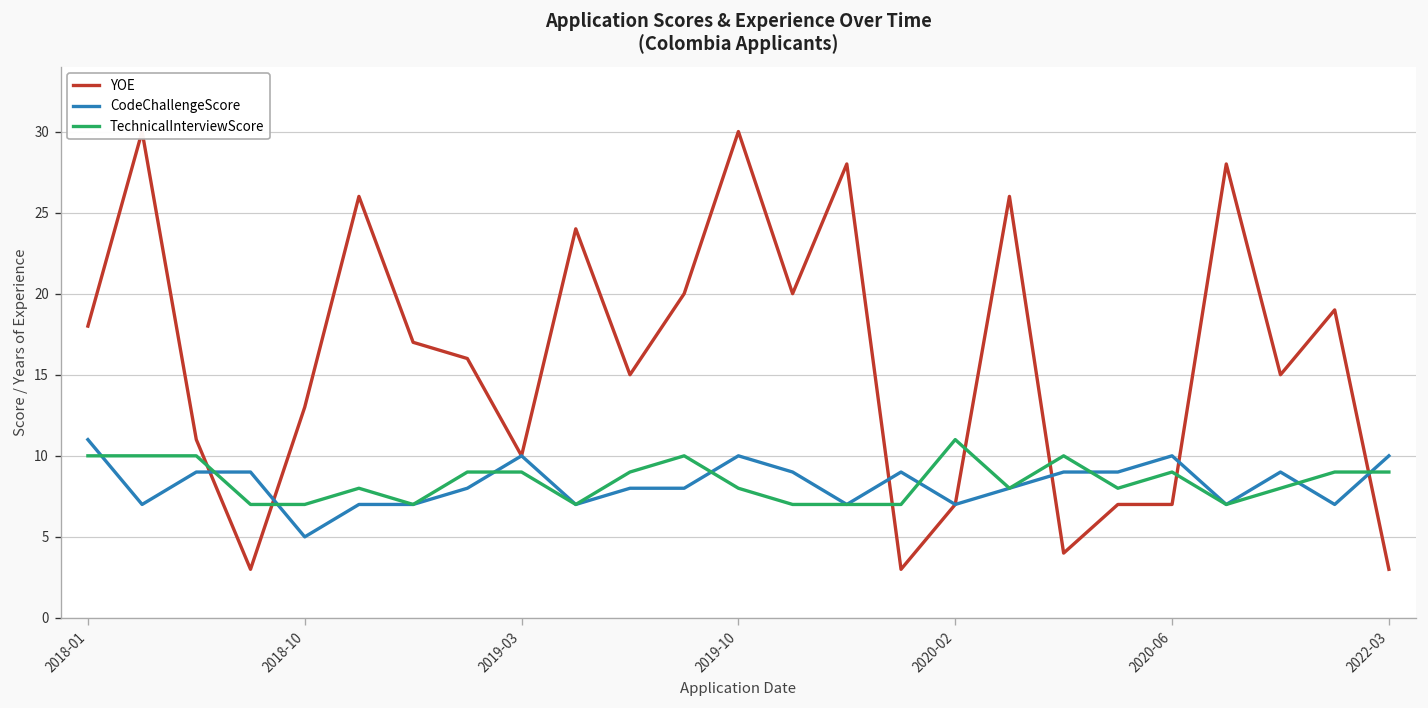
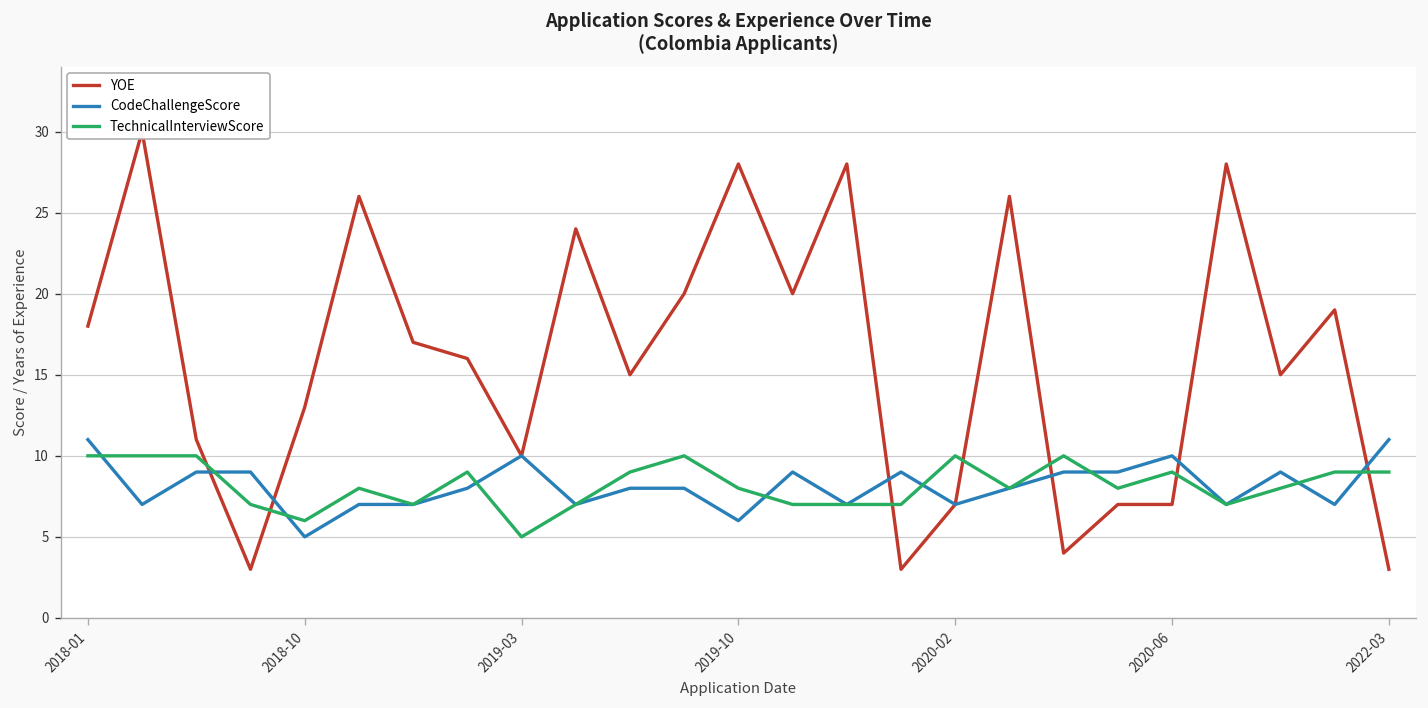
  {
    "YOE": {
      "2018-01": 18,
      "2018-10": 13,
-     "2019-10": 30,
+     "2019-10": 28,
      "2020-06": 7,
      "2022-03": 3
    },
    "CodeChallengeScore": {
      "2018-01": 11,
      "2018-10": 5,
-     "2019-10": 10,
+     "2019-10": 6,
      "2020-06": 10,
-     "2022-03": 10
+     "2022-03": 11
    },
    "TechnicalInterviewScore": {
      "2018-01": 10,
-     "2018-10": 7,
-     "2019-03": 9,
+     "2018-10": 6,
+     "2019-03": 5,
      "2019-10": 8,
-     "2020-02": 11,
+     "2020-02": 10,
      "2020-06": 9,
      "2022-03": 9
    }
  }
